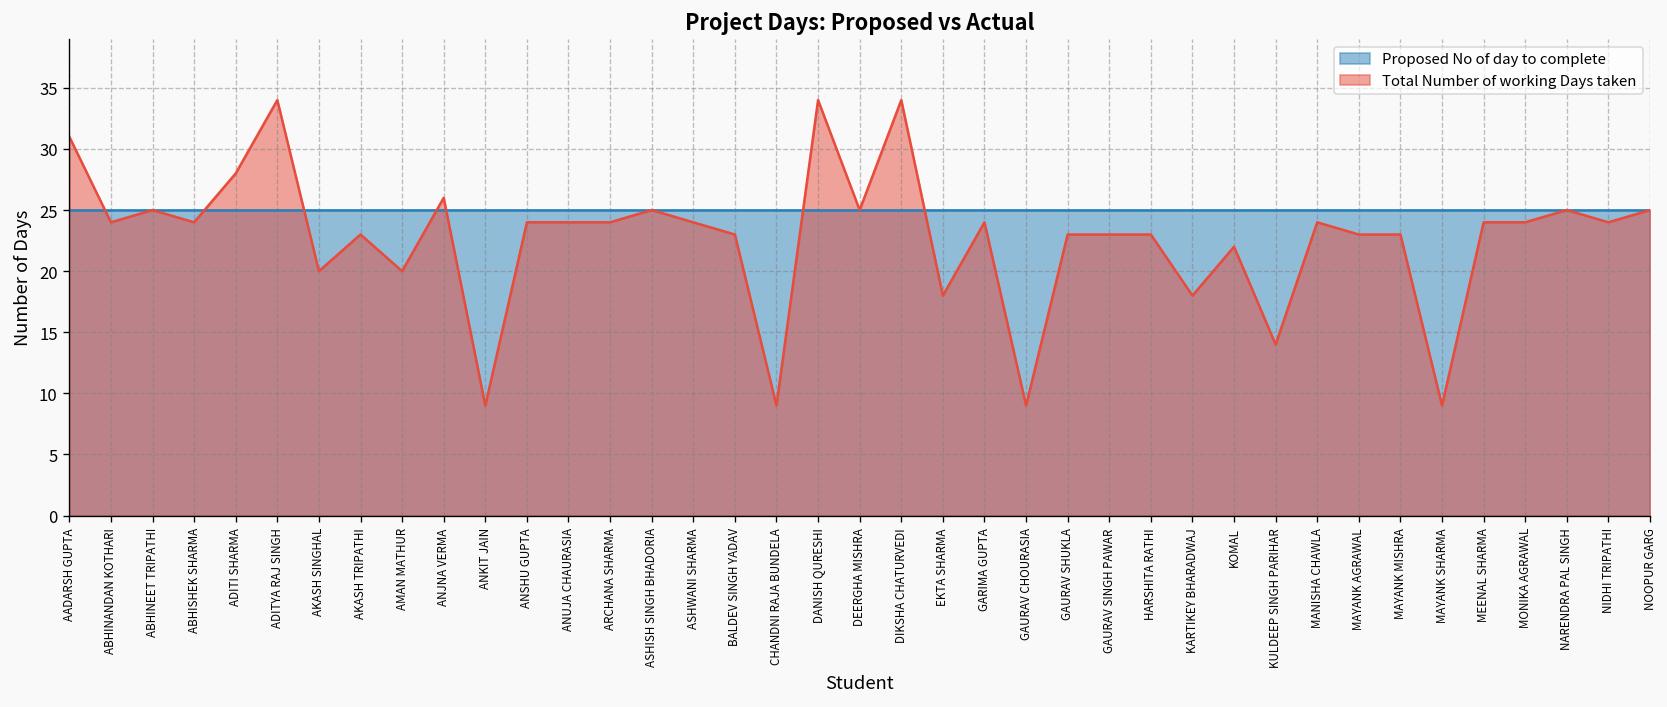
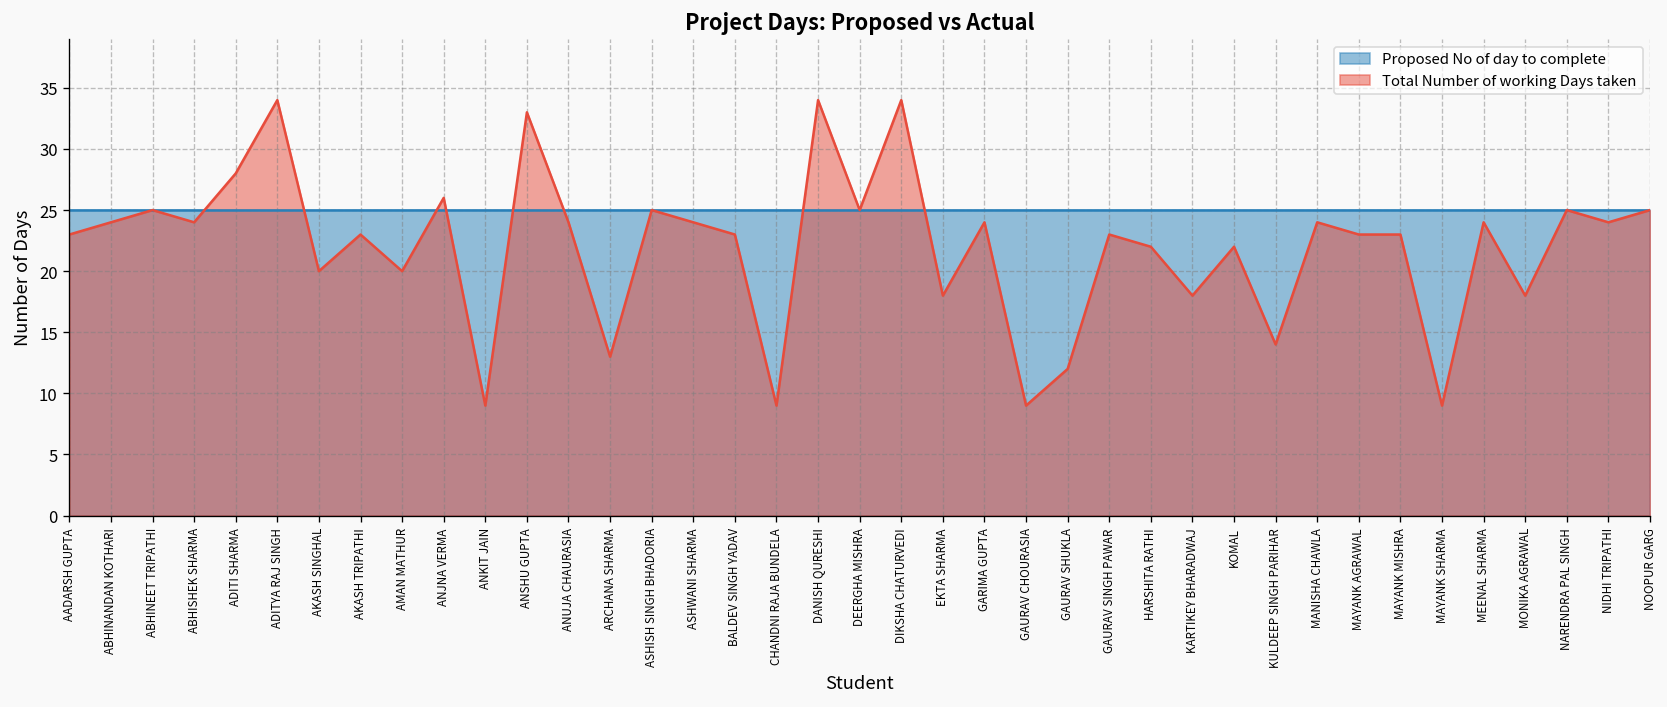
  {
    "Proposed No of day to complete": {
      "AADARSH GUPTA": 25,
      "ABHINANDAN KOTHARI": 25,
      "ABHISHEK SHARMA": 25,
      "ADITI SHARMA": 25,
      "ADITYA RAJ SINGH": 25,
      "AKASH SINGHAL": 25,
      "AKASH TRIPATHI": 25,
      "AMAN MATHUR": 25,
      "ANJNA VERMA": 25,
      "ANKIT JAIN": 25,
      "ANSHU GUPTA": 25,
      "ANUJA CHAURASIA": 25,
      "ARCHANA SHARMA": 25,
      "ASHWANI SHARMA": 25,
      "BALDEV SINGH YADAV": 25,
      "CHANDNI RAJA BUNDELA": 25,
      "DANISH QURESHI": 25,
      "DIKSHA CHATURVEDI": 25,
      "EKTA SHARMA": 25,
      "GARIMA GUPTA": 25,
      "GAURAV CHOURASIA": 25,
      "GAURAV SHUKLA": 25,
      "GAURAV SINGH PAWAR": 25,
      "HARSHITA RATHI": 25,
      "KARTIKEY BHARADWAJ": 25,
      "KOMAL": 25,
      "KULDEEP SINGH PARIHAR": 25,
      "MANISHA CHAWLA": 25,
      "MAYANK AGRAWAL": 25,
      "MAYANK MISHRA": 25,
      "MAYANK SHARMA": 25,
      "MEENAL SHARMA": 25,
      "MONIKA AGRAWAL": 25,
      "NIDHI TRIPATHI": 25
    },
    "Total Number of working Days taken": {
-     "AADARSH GUPTA": 31,
+     "AADARSH GUPTA": 23,
      "ABHINANDAN KOTHARI": 24,
      "ABHISHEK SHARMA": 24,
      "ADITI SHARMA": 28,
      "ADITYA RAJ SINGH": 34,
      "AKASH SINGHAL": 20,
      "AKASH TRIPATHI": 23,
      "AMAN MATHUR": 20,
      "ANJNA VERMA": 26,
      "ANKIT JAIN": 9,
-     "ANSHU GUPTA": 24,
+     "ANSHU GUPTA": 33,
      "ANUJA CHAURASIA": 24,
-     "ARCHANA SHARMA": 24,
+     "ARCHANA SHARMA": 13,
      "ASHWANI SHARMA": 24,
      "BALDEV SINGH YADAV": 23,
      "CHANDNI RAJA BUNDELA": 9,
      "DANISH QURESHI": 34,
      "DIKSHA CHATURVEDI": 34,
      "EKTA SHARMA": 18,
      "GARIMA GUPTA": 24,
      "GAURAV CHOURASIA": 9,
-     "GAURAV SHUKLA": 23,
+     "GAURAV SHUKLA": 12,
      "GAURAV SINGH PAWAR": 23,
-     "HARSHITA RATHI": 23,
+     "HARSHITA RATHI": 22,
      "KARTIKEY BHARADWAJ": 18,
      "KOMAL": 22,
      "KULDEEP SINGH PARIHAR": 14,
      "MANISHA CHAWLA": 24,
      "MAYANK AGRAWAL": 23,
      "MAYANK MISHRA": 23,
      "MAYANK SHARMA": 9,
      "MEENAL SHARMA": 24,
-     "MONIKA AGRAWAL": 24,
+     "MONIKA AGRAWAL": 18,
      "NIDHI TRIPATHI": 24
    }
  }
